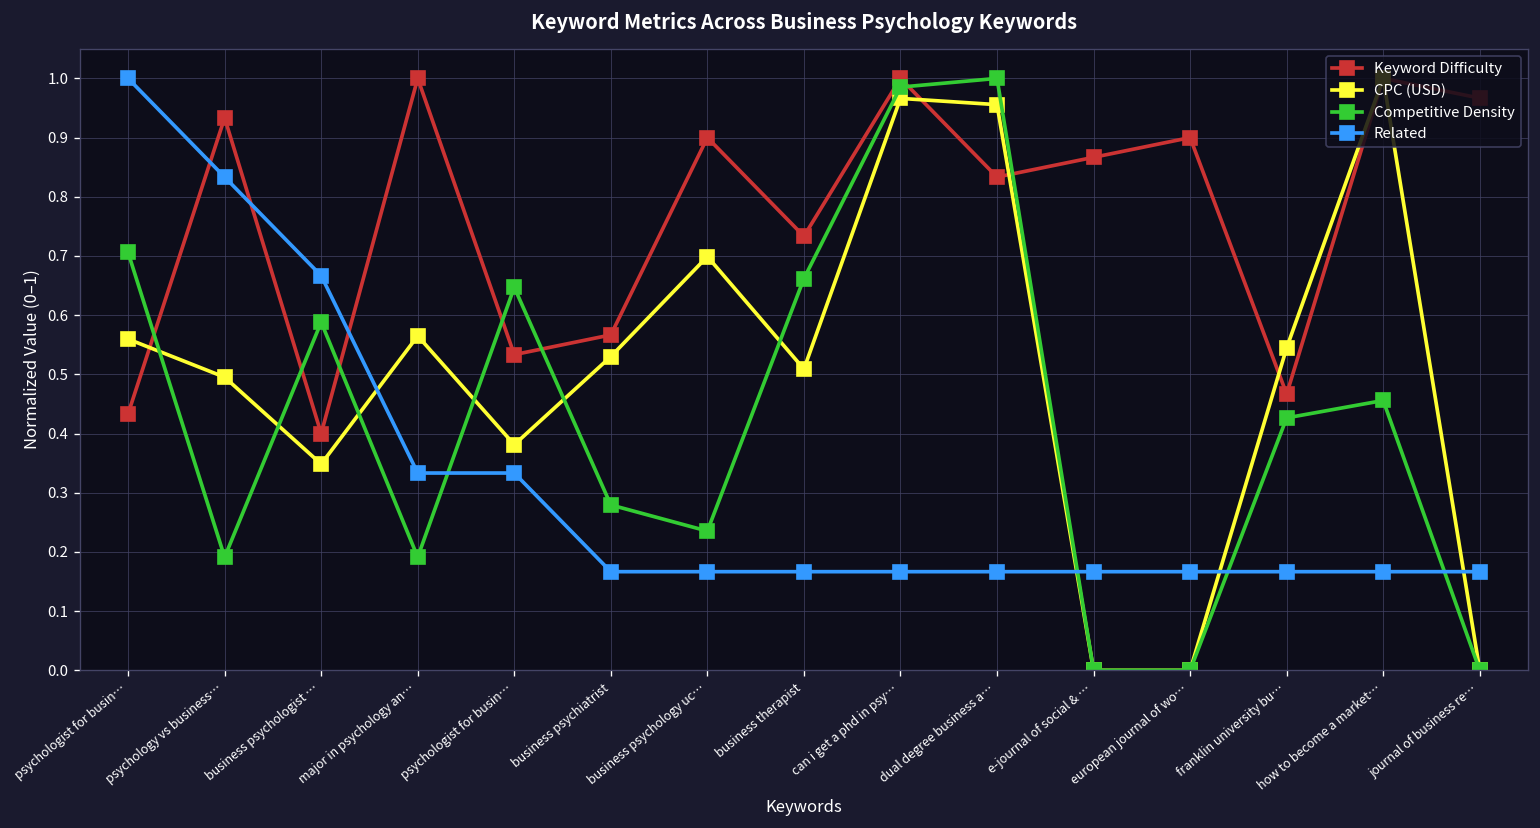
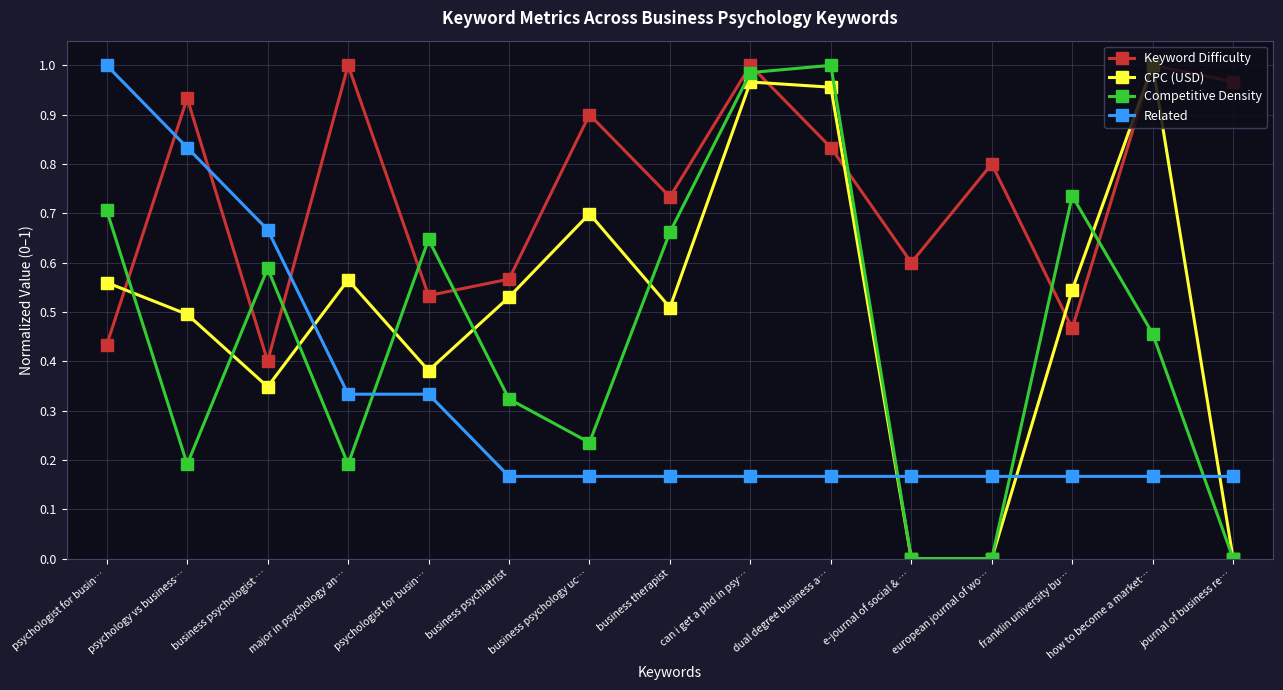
  {
    "Keyword Difficulty": {
      "psychology vs business…": 0.93,
      "business psychologist …": 0.40,
      "major in psychology an…": 1.00,
      "business psychiatrist": 0.57,
      "business psychology uc…": 0.90,
      "business therapist": 0.73,
      "can i get a phd in psy…": 1.00,
      "dual degree business a…": 0.83,
-     "e-journal of social & …": 0.87,
-     "european journal of wo…": 0.90,
+     "e-journal of social & …": 0.60,
+     "european journal of wo…": 0.80,
      "franklin university bu…": 0.47
    },
    "CPC (USD)": {
      "psychology vs business…": 0.50,
      "business psychologist …": 0.35,
      "major in psychology an…": 0.56,
      "business psychiatrist": 0.53,
      "business psychology uc…": 0.70,
      "business therapist": 0.51,
      "can i get a phd in psy…": 0.97,
      "dual degree business a…": 0.96,
      "franklin university bu…": 0.54
    },
    "Competitive Density": {
      "psychology vs business…": 0.19,
      "business psychologist …": 0.59,
      "major in psychology an…": 0.19,
-     "business psychiatrist": 0.28,
+     "business psychiatrist": 0.32,
      "business psychology uc…": 0.24,
      "business therapist": 0.66,
      "can i get a phd in psy…": 0.99,
      "dual degree business a…": 1.00,
-     "franklin university bu…": 0.43,
+     "franklin university bu…": 0.74,
      "how to become a market…": 0.46
    },
    "Related": {
      "psychology vs business…": 0.83,
      "business psychologist …": 0.67,
      "major in psychology an…": 0.33,
      "business psychiatrist": 0.17,
      "business psychology uc…": 0.17,
      "business therapist": 0.17,
      "can i get a phd in psy…": 0.17,
      "dual degree business a…": 0.17,
      "e-journal of social & …": 0.17,
      "european journal of wo…": 0.17,
      "franklin university bu…": 0.17,
      "how to become a market…": 0.17,
      "journal of business re…": 0.17
    }
  }
